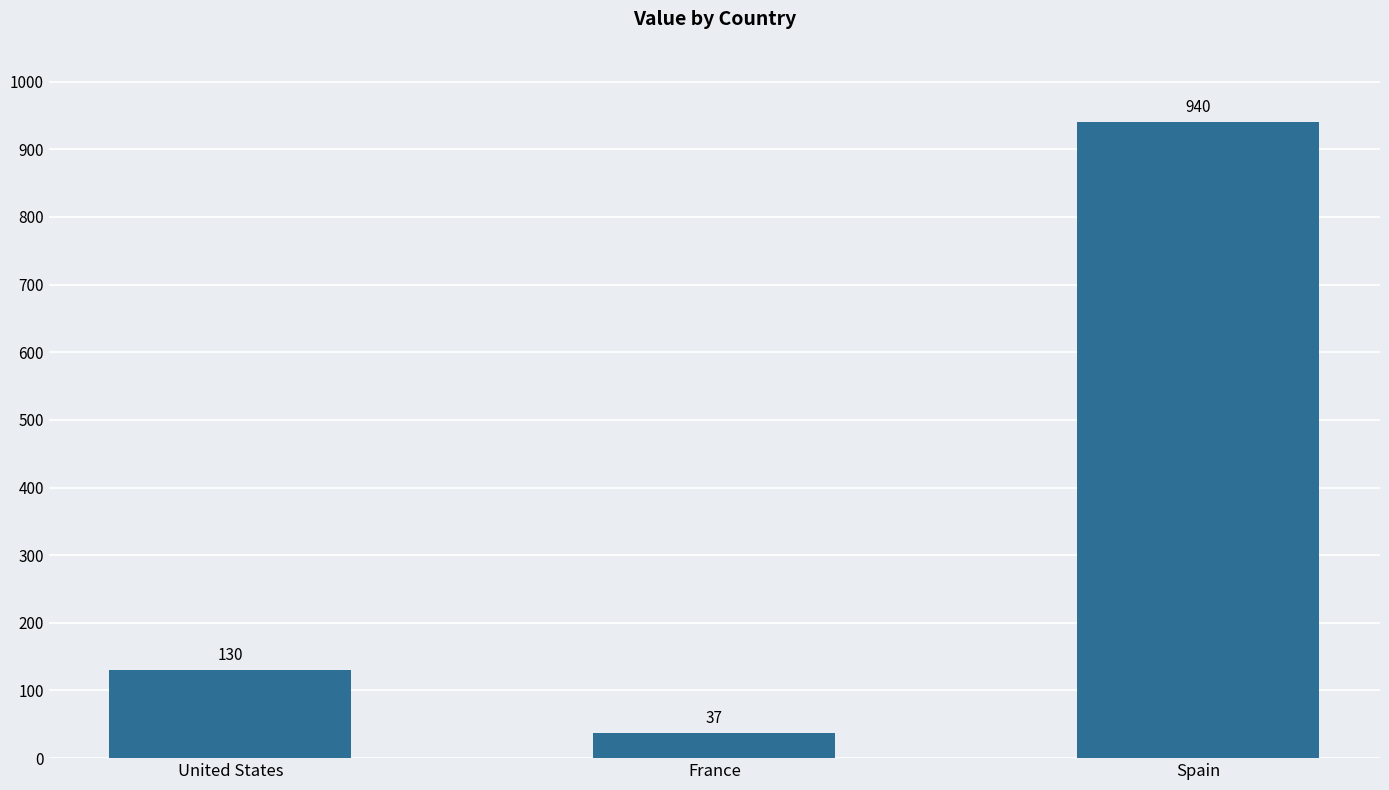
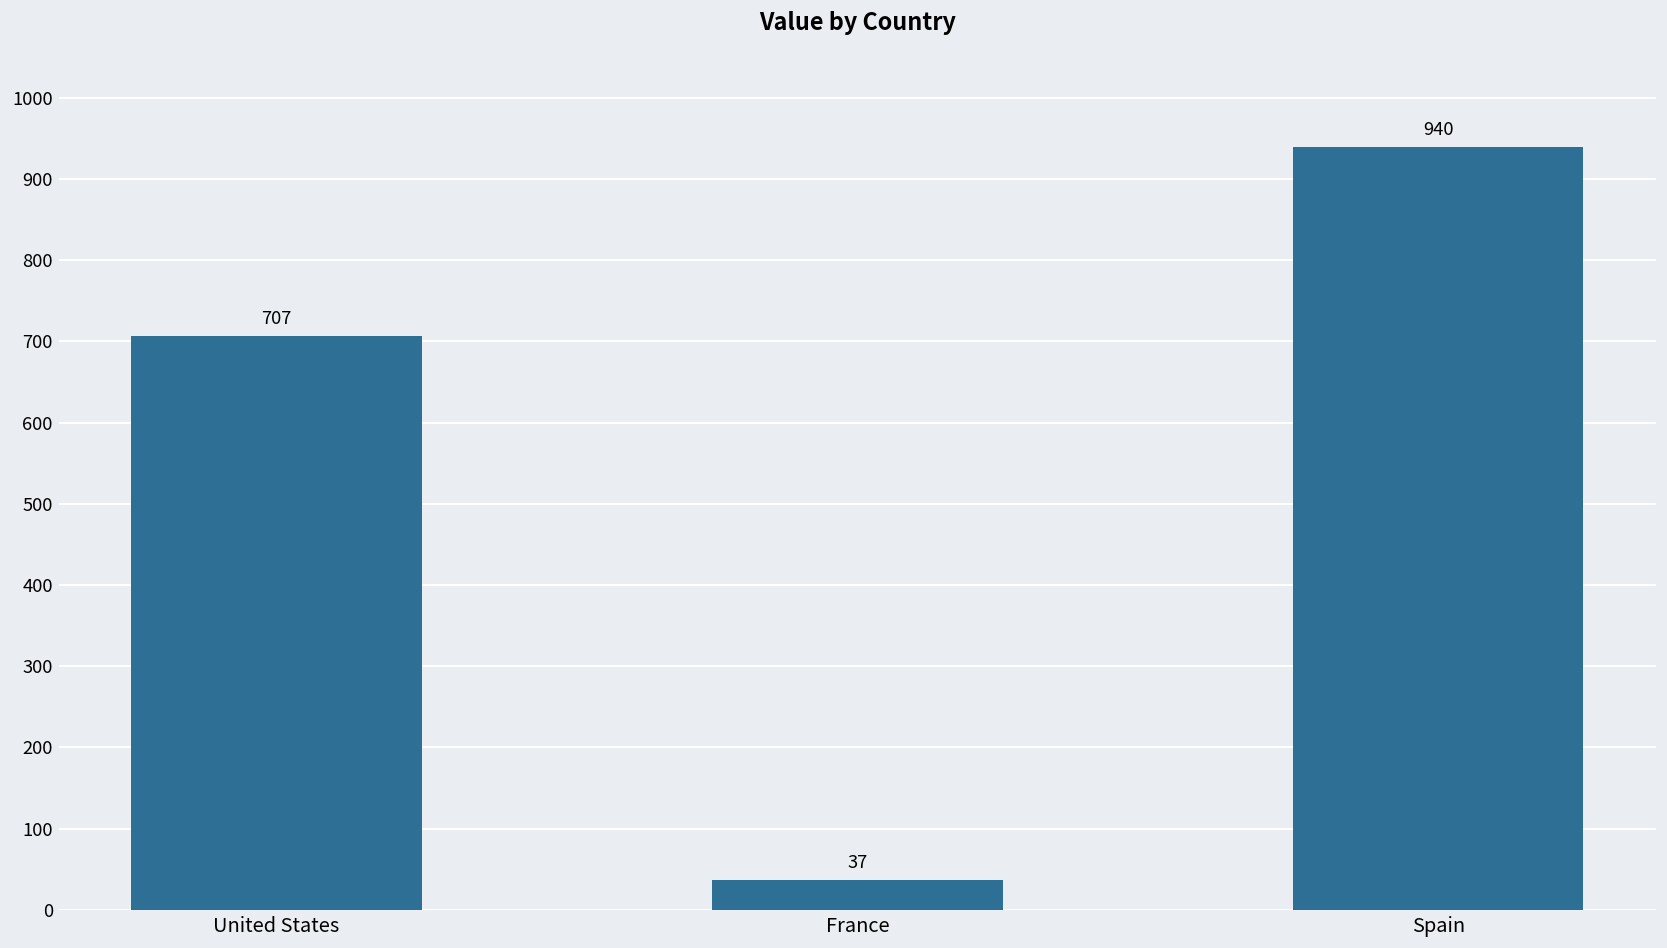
  {
-   "United States": 130,
+   "United States": 707,
    "France": 37,
    "Spain": 940
  }
